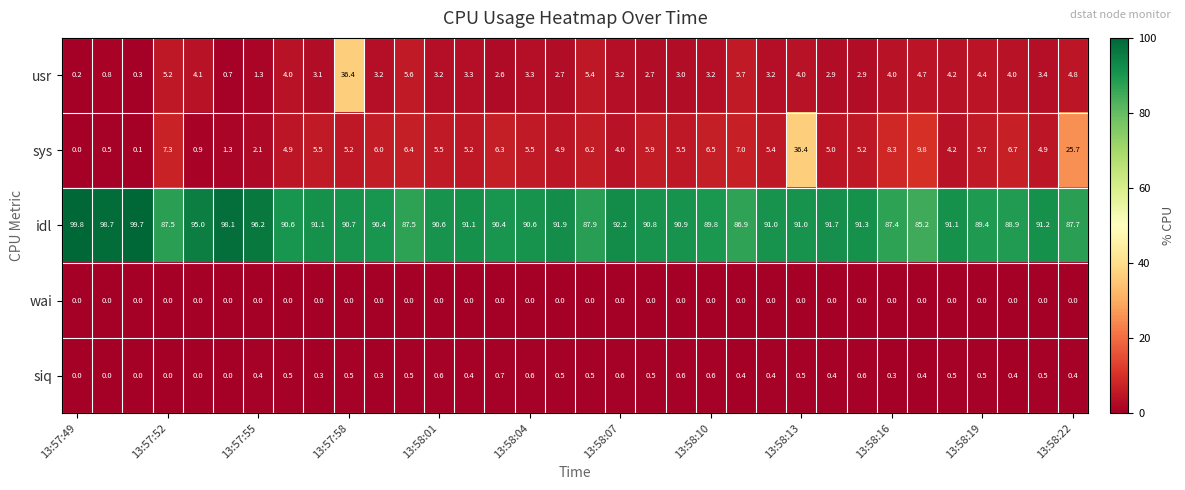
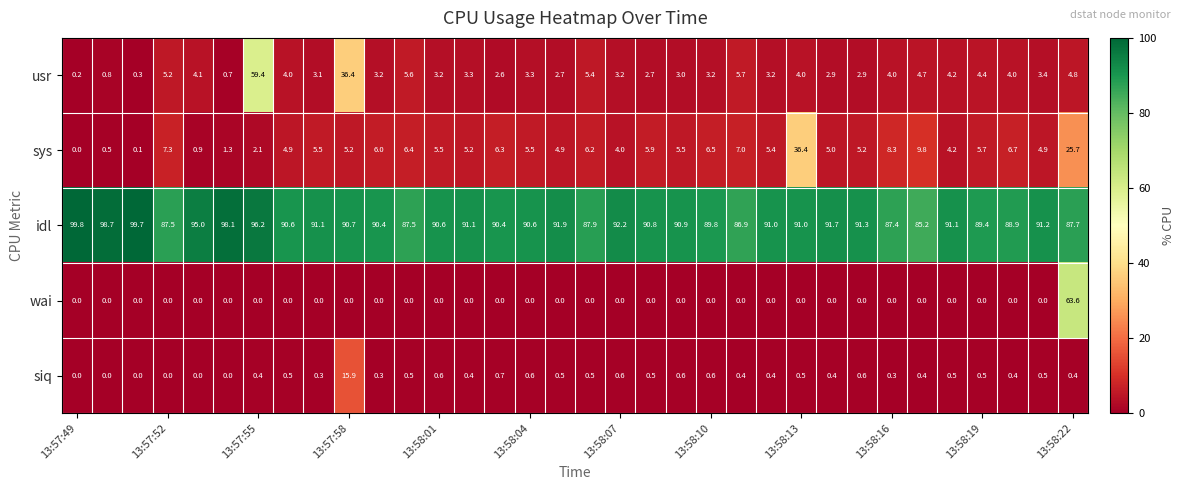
  {
    "usr": {
      "13:57:49": 0.2,
      "13:57:52": 5.2,
-     "13:57:55": 1.3,
+     "13:57:55": 59.4,
      "13:57:58": 36.4,
      "13:58:01": 3.2,
      "13:58:04": 3.3,
      "13:58:07": 3.2,
      "13:58:10": 3.2,
      "13:58:13": 4.0,
      "13:58:16": 4.0,
      "13:58:19": 4.4,
      "13:58:22": 4.8
    },
    "sys": {
      "13:57:49": 0.0,
      "13:57:52": 7.3,
      "13:57:55": 2.1,
      "13:57:58": 5.2,
      "13:58:01": 5.5,
      "13:58:04": 5.5,
      "13:58:07": 4.0,
      "13:58:10": 6.5,
      "13:58:13": 36.4,
      "13:58:16": 8.3,
      "13:58:19": 5.7,
      "13:58:22": 25.7
    },
    "idl": {
      "13:57:49": 99.8,
      "13:57:52": 87.5,
      "13:57:55": 96.2,
      "13:57:58": 90.7,
      "13:58:01": 90.6,
      "13:58:04": 90.6,
      "13:58:07": 92.2,
      "13:58:10": 89.8,
      "13:58:13": 91.0,
      "13:58:16": 87.4,
      "13:58:19": 89.4,
      "13:58:22": 87.7
    },
    "wai": {
      "13:57:49": 0.0,
      "13:57:52": 0.0,
      "13:57:55": 0.0,
      "13:57:58": 0.0,
      "13:58:01": 0.0,
      "13:58:04": 0.0,
      "13:58:07": 0.0,
      "13:58:10": 0.0,
      "13:58:13": 0.0,
      "13:58:16": 0.0,
      "13:58:19": 0.0,
-     "13:58:22": 0.0
+     "13:58:22": 63.6
    },
    "siq": {
      "13:57:49": 0.0,
      "13:57:52": 0.0,
      "13:57:55": 0.4,
-     "13:57:58": 0.5,
+     "13:57:58": 15.9,
      "13:58:01": 0.6,
      "13:58:04": 0.6,
      "13:58:07": 0.6,
      "13:58:10": 0.6,
      "13:58:13": 0.5,
      "13:58:16": 0.3,
      "13:58:19": 0.5,
      "13:58:22": 0.4
    }
  }
